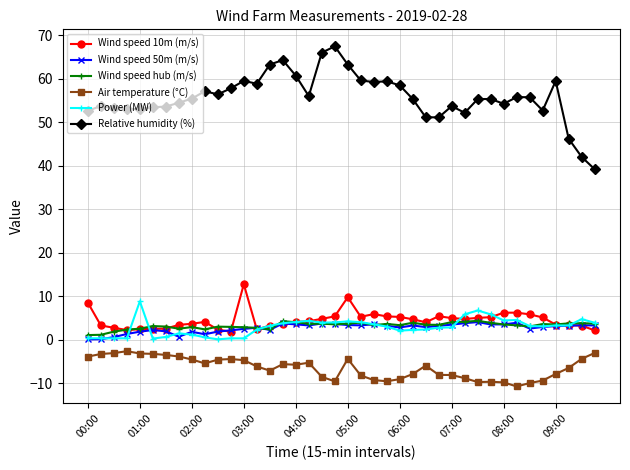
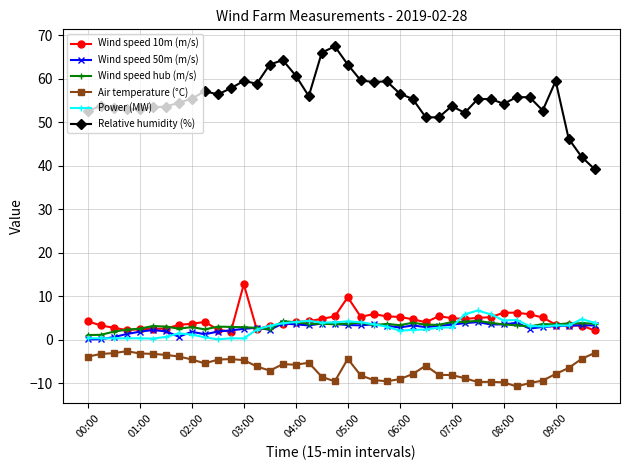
  {
    "Wind speed 10m (m/s)": {
-     "00:00": 8,
+     "00:00": 4,
      "02:00": 4,
      "03:00": 13,
      "05:00": 10,
      "06:00": 5,
      "07:00": 5,
      "08:00": 6
    },
    "Wind speed 50m (m/s)": {
      "02:00": 2
    },
    "Wind speed hub (m/s)": {
      "00:00": 1,
      "02:00": 3
    },
    "Air temperature (°C)": {
      "00:00": -4,
      "01:00": -3,
      "02:00": -5,
      "03:00": -5,
      "04:00": -6,
      "05:00": -4,
      "06:00": -9,
      "07:00": -8,
      "08:00": -10,
      "09:00": -8
    },
    "Power (MW)": {
-     "01:00": 9,
+     "01:00": 0,
      "02:00": 1,
      "03:00": 0,
      "06:00": 2,
      "07:00": 3,
      "08:00": 4
    },
    "Relative humidity (%)": {
      "03:00": 60,
      "04:00": 61,
      "05:00": 63,
-     "06:00": 58,
+     "06:00": 57,
      "07:00": 54,
      "08:00": 54,
      "09:00": 60
    }
  }
